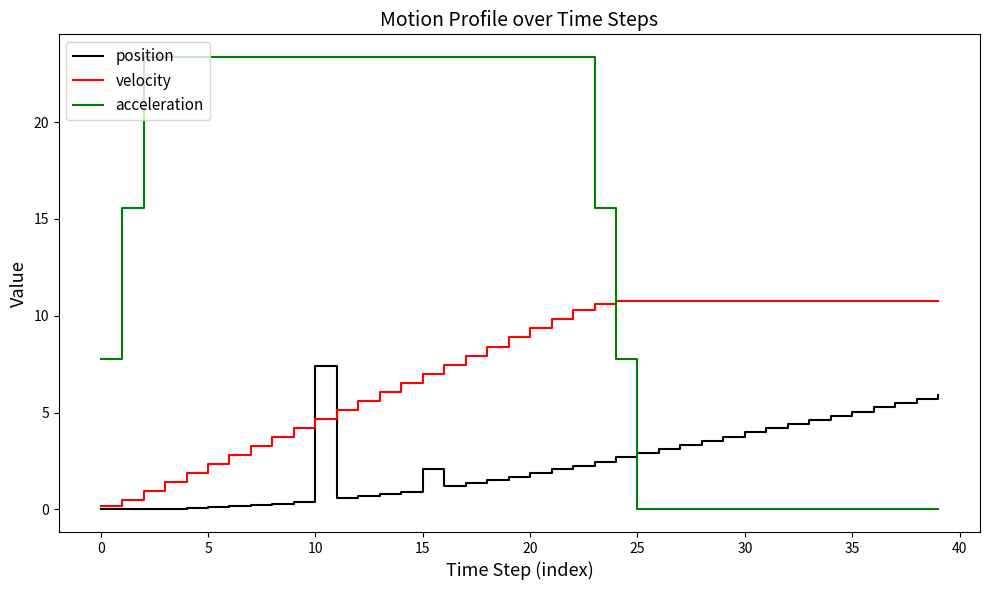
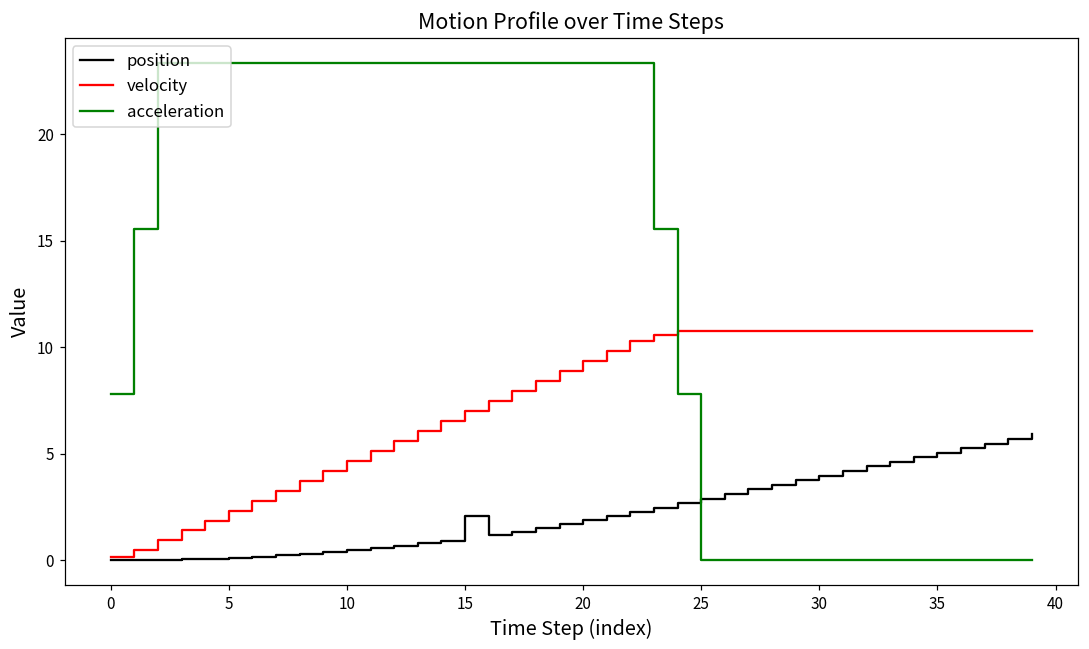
  {
    "position": {
      "0": 0.0,
      "5": 0.1,
-     "10": 7.4,
+     "10": 0.5,
      "15": 2.1,
      "20": 1.9,
      "25": 2.9,
      "30": 4.0,
      "35": 5.1
    },
    "velocity": {
      "0": 0.2,
      "5": 2.3,
      "10": 4.7,
      "15": 7.0,
      "20": 9.3,
      "25": 10.8,
      "30": 10.8,
      "35": 10.8
    },
    "acceleration": {
      "0": 7.8,
      "10": 23.4,
      "15": 23.4,
      "20": 23.4,
      "25": 0.0,
      "30": 0.0,
      "35": 0.0
    }
  }
